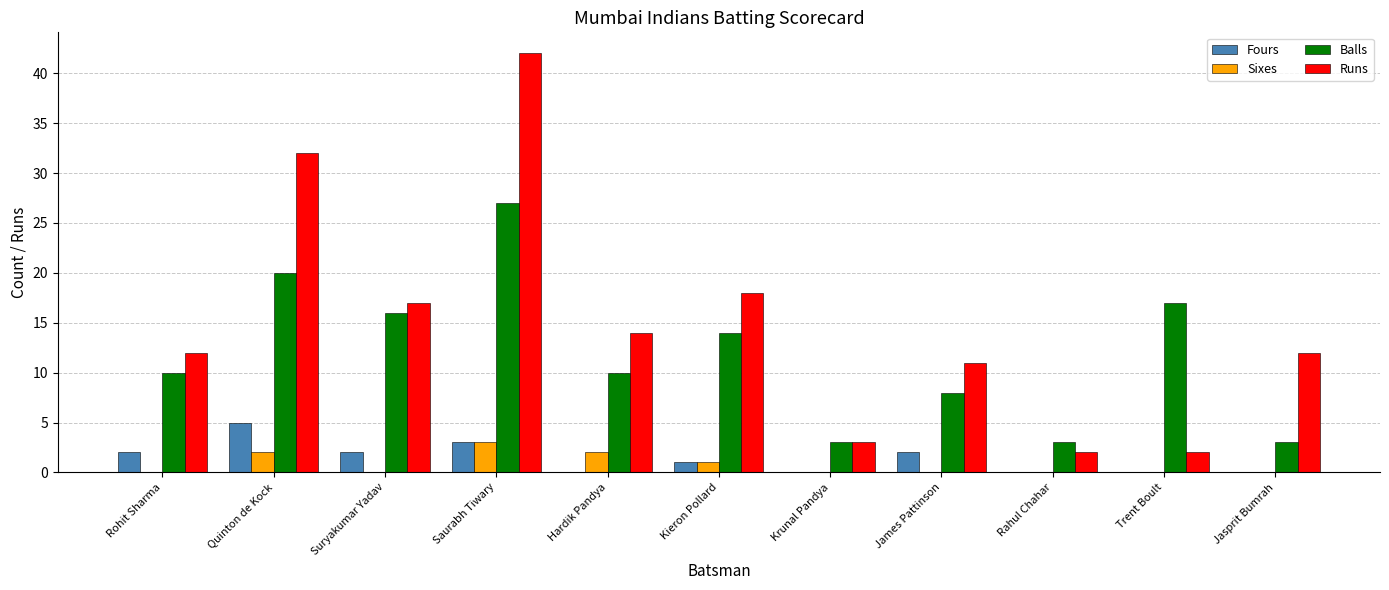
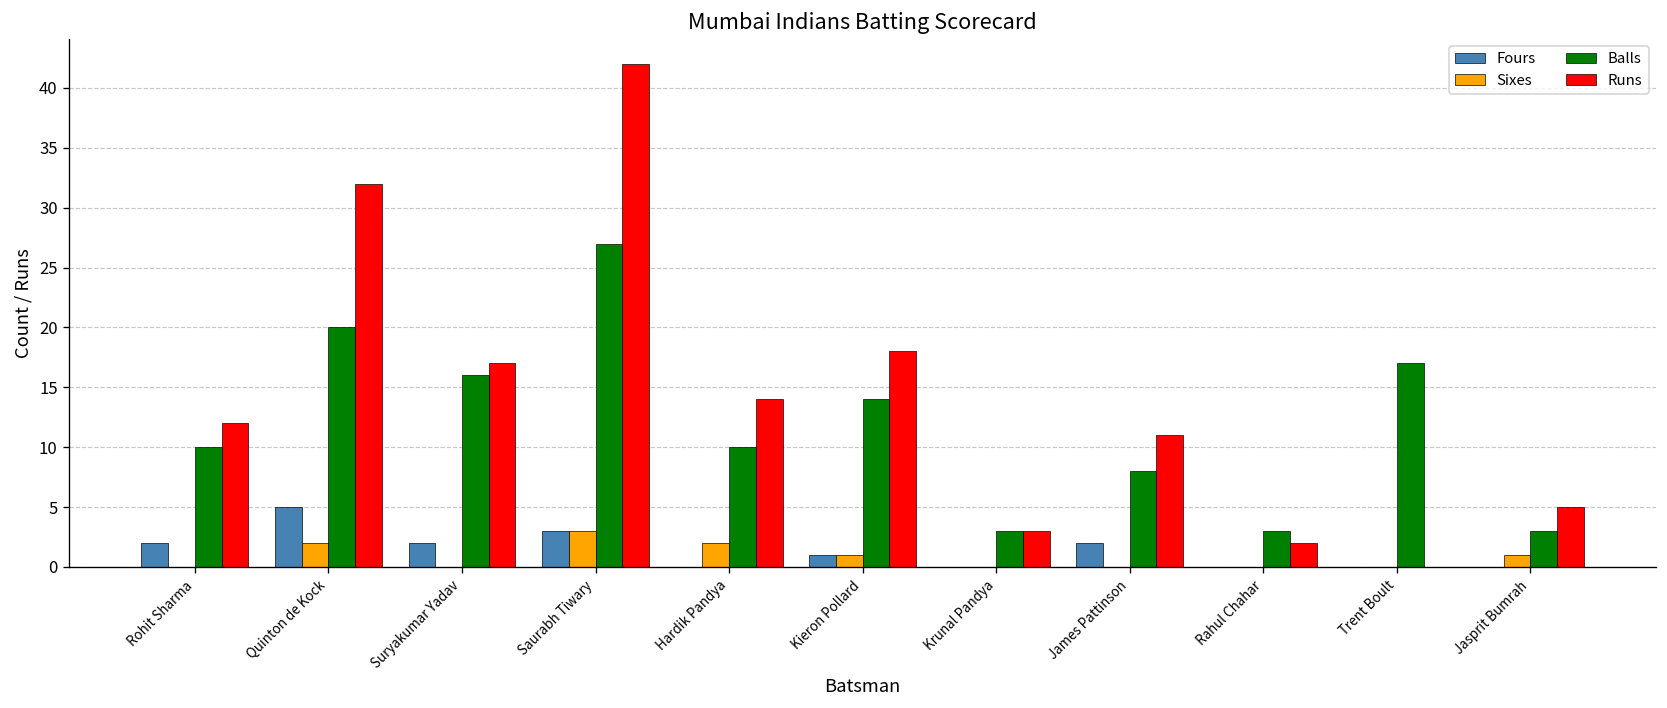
  {
    "Fours": {
      "Rohit Sharma": 2,
      "Quinton de Kock": 5,
      "Suryakumar Yadav": 2,
      "Saurabh Tiwary": 3,
      "Hardik Pandya": 0,
      "Kieron Pollard": 1,
      "Krunal Pandya": 0,
      "James Pattinson": 2,
      "Rahul Chahar": 0,
      "Trent Boult": 0,
      "Jasprit Bumrah": 0
    },
    "Sixes": {
      "Rohit Sharma": 0,
      "Quinton de Kock": 2,
      "Suryakumar Yadav": 0,
      "Saurabh Tiwary": 3,
      "Hardik Pandya": 2,
      "Kieron Pollard": 1,
      "Krunal Pandya": 0,
      "James Pattinson": 0,
      "Rahul Chahar": 0,
      "Trent Boult": 0,
-     "Jasprit Bumrah": 0
+     "Jasprit Bumrah": 1
    },
    "Balls": {
      "Rohit Sharma": 10,
      "Quinton de Kock": 20,
      "Suryakumar Yadav": 16,
      "Saurabh Tiwary": 27,
      "Hardik Pandya": 10,
      "Kieron Pollard": 14,
      "Krunal Pandya": 3,
      "James Pattinson": 8,
      "Rahul Chahar": 3,
      "Trent Boult": 17,
      "Jasprit Bumrah": 3
    },
    "Runs": {
      "Rohit Sharma": 12,
      "Quinton de Kock": 32,
      "Suryakumar Yadav": 17,
      "Saurabh Tiwary": 42,
      "Hardik Pandya": 14,
      "Kieron Pollard": 18,
      "Krunal Pandya": 3,
      "James Pattinson": 11,
      "Rahul Chahar": 2,
-     "Trent Boult": 2,
-     "Jasprit Bumrah": 12
+     "Trent Boult": 0,
+     "Jasprit Bumrah": 5
    }
  }
